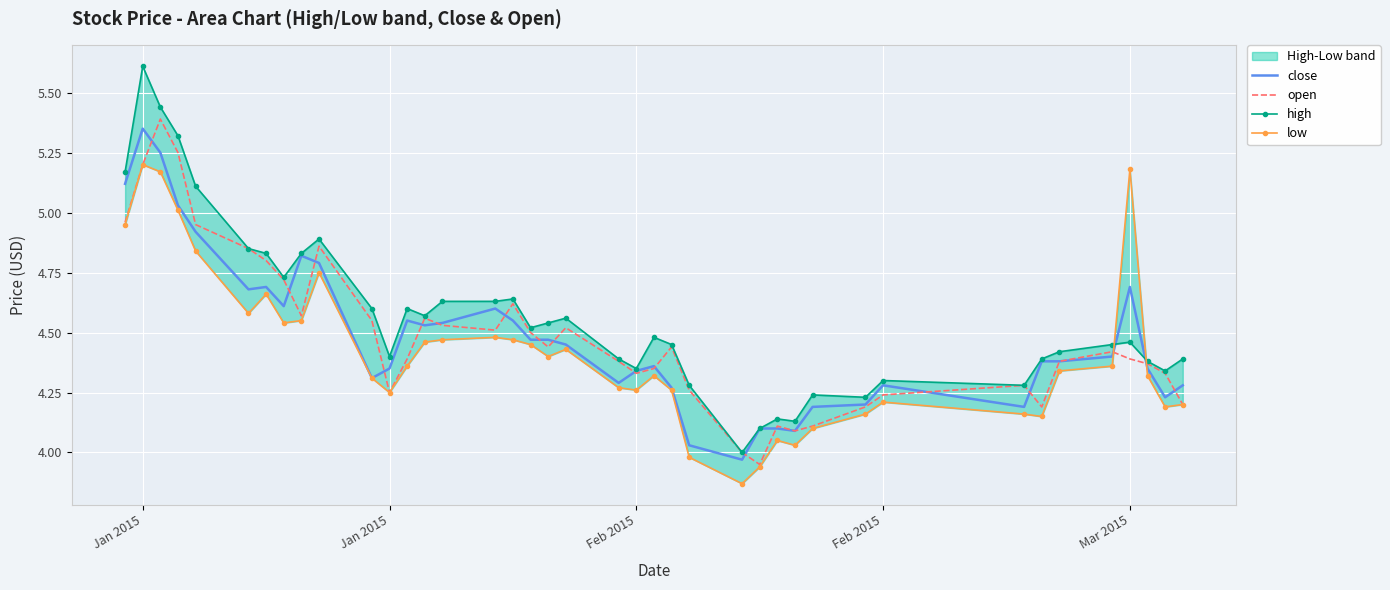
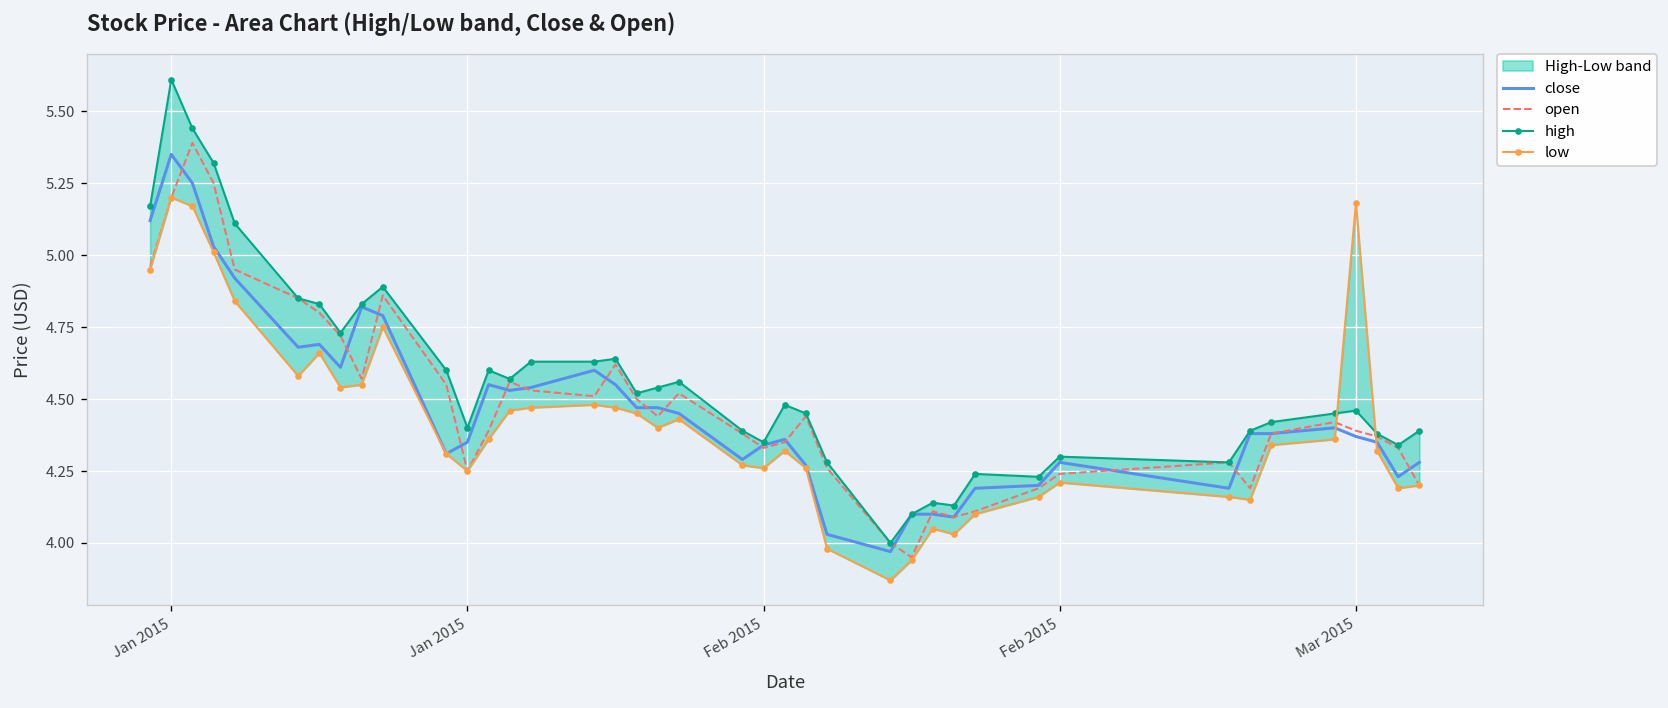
  {
    "close": {
-     "Mar 2015": 4.69
+     "Mar 2015": 4.37
    },
    "open": {
      "Mar 2015": 4.39
    }
  }
